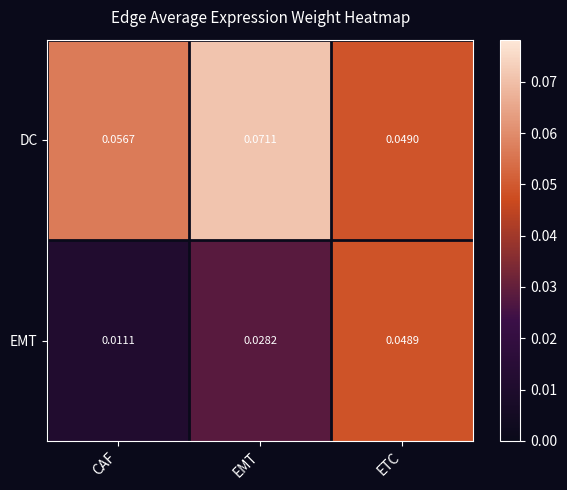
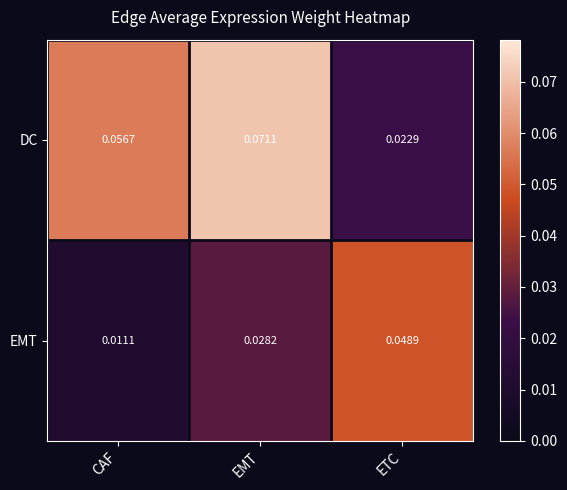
  {
    "DC": {
      "CAF": 0.0567,
      "EMT": 0.0711,
-     "ETC": 0.0490
+     "ETC": 0.0229
    },
    "EMT": {
      "CAF": 0.0111,
      "EMT": 0.0282,
      "ETC": 0.0489
    }
  }
